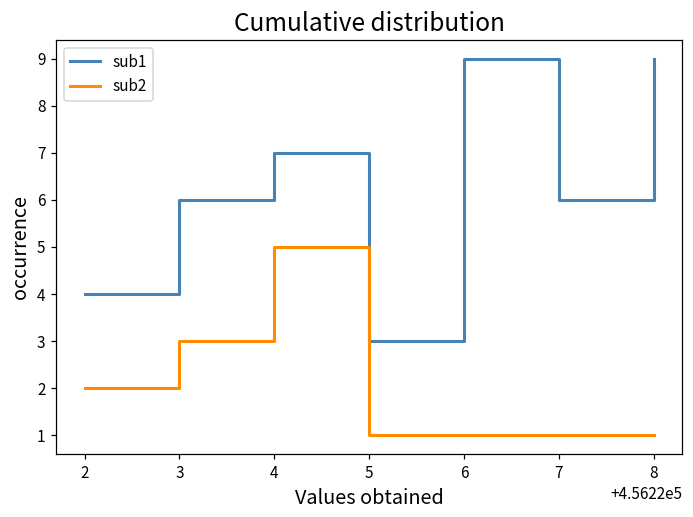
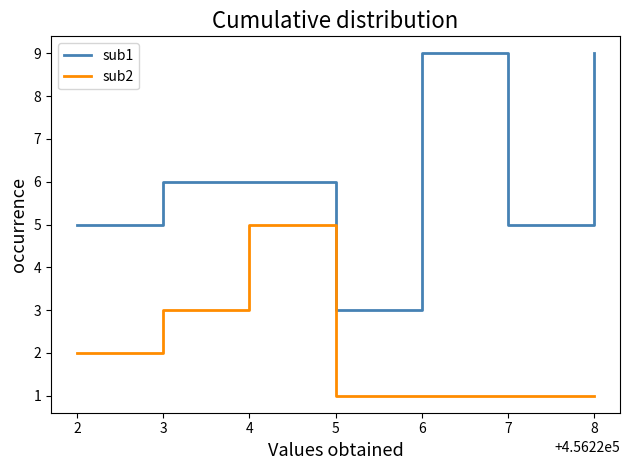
  {
    "sub1": {
-     "2": 4,
+     "2": 5,
      "3": 6,
-     "4": 7,
+     "4": 6,
      "5": 3,
      "6": 9,
-     "7": 6,
+     "7": 5,
      "8": 9
    },
    "sub2": {
      "2": 2,
      "3": 3,
      "4": 5,
      "5": 1,
      "6": 1,
      "7": 1,
      "8": 1
    }
  }
